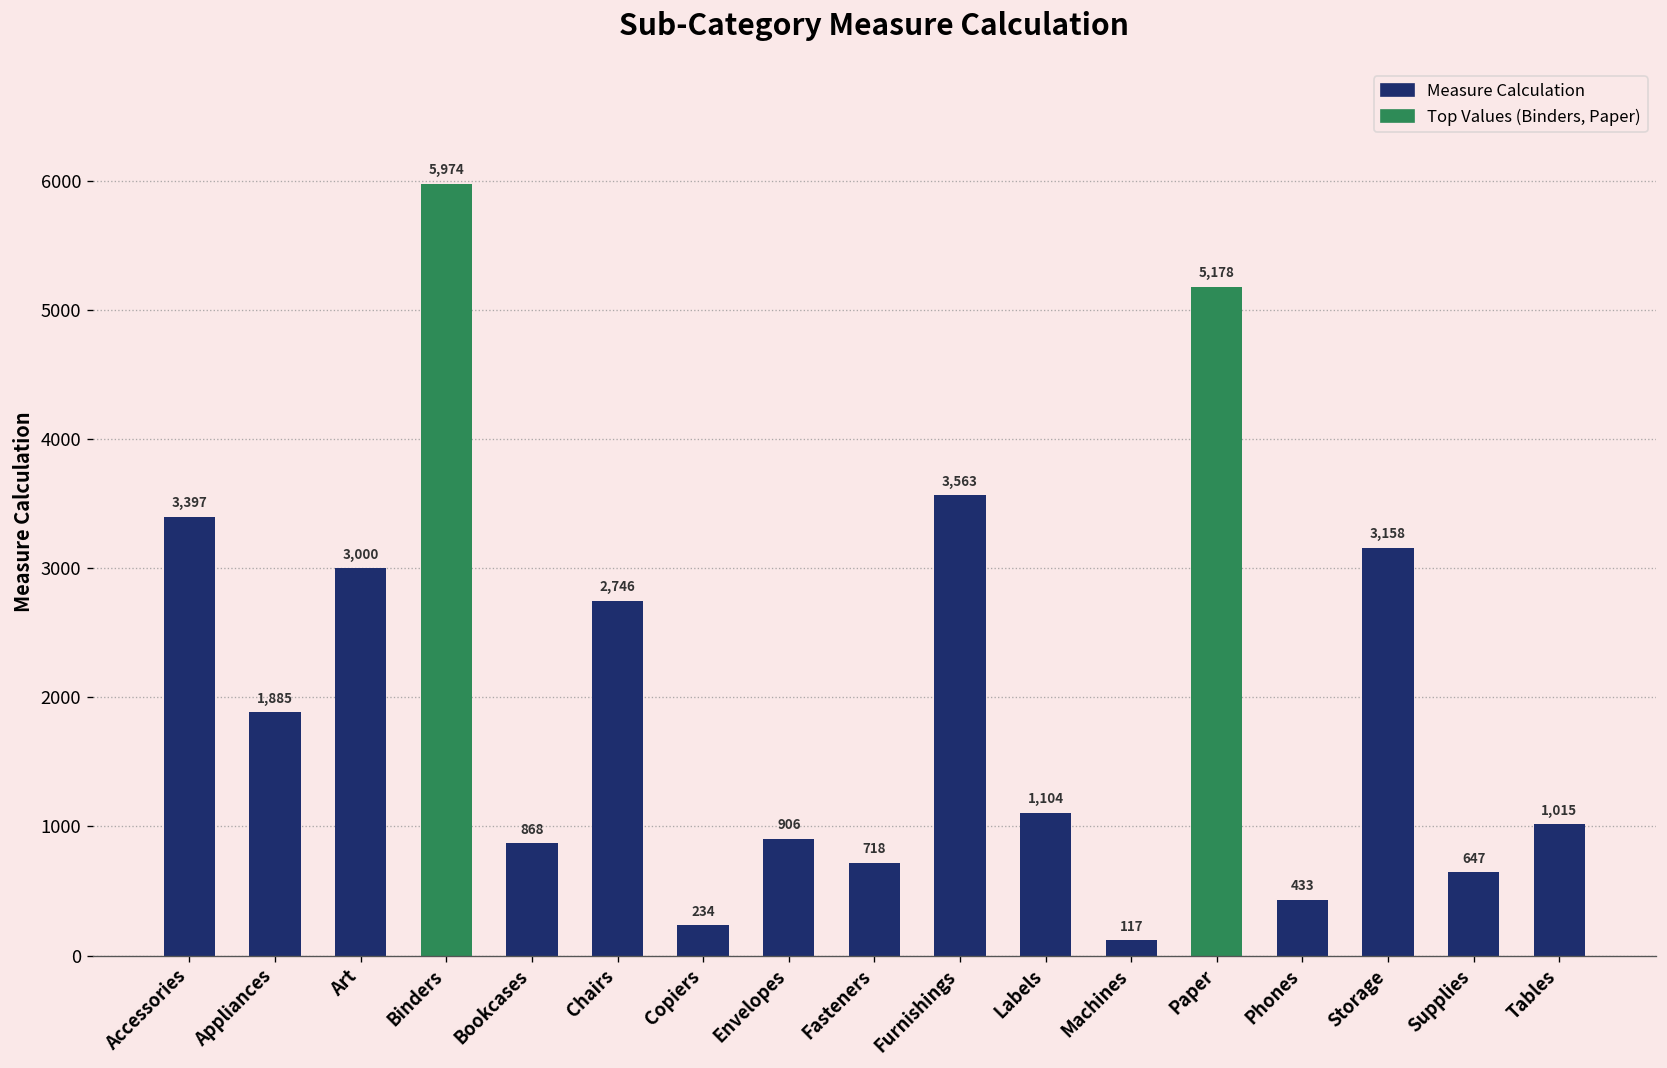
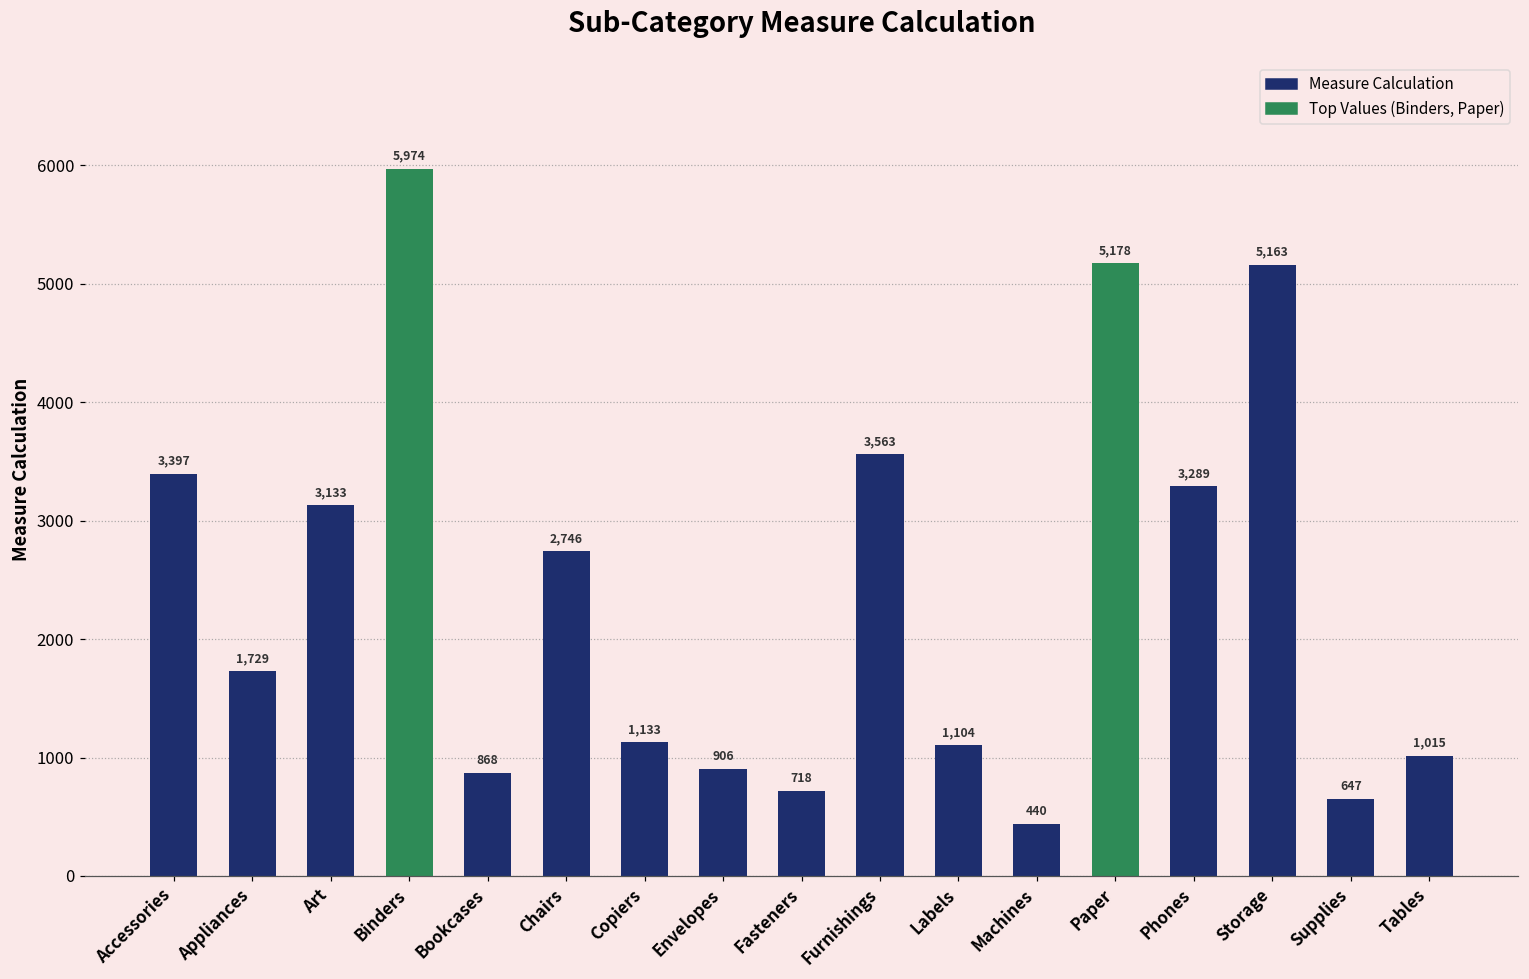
  {
    "Accessories": "3,397",
-   "Appliances": "1,885",
-   "Art": "3,000",
+   "Appliances": "1,729",
+   "Art": "3,133",
    "Binders": "5,974",
    "Bookcases": "868",
    "Chairs": "2,746",
-   "Copiers": "234",
+   "Copiers": "1,133",
    "Envelopes": "906",
    "Fasteners": "718",
    "Furnishings": "3,563",
    "Labels": "1,104",
-   "Machines": "117",
+   "Machines": "440",
    "Paper": "5,178",
-   "Phones": "433",
-   "Storage": "3,158",
+   "Phones": "3,289",
+   "Storage": "5,163",
    "Supplies": "647",
    "Tables": "1,015"
  }
